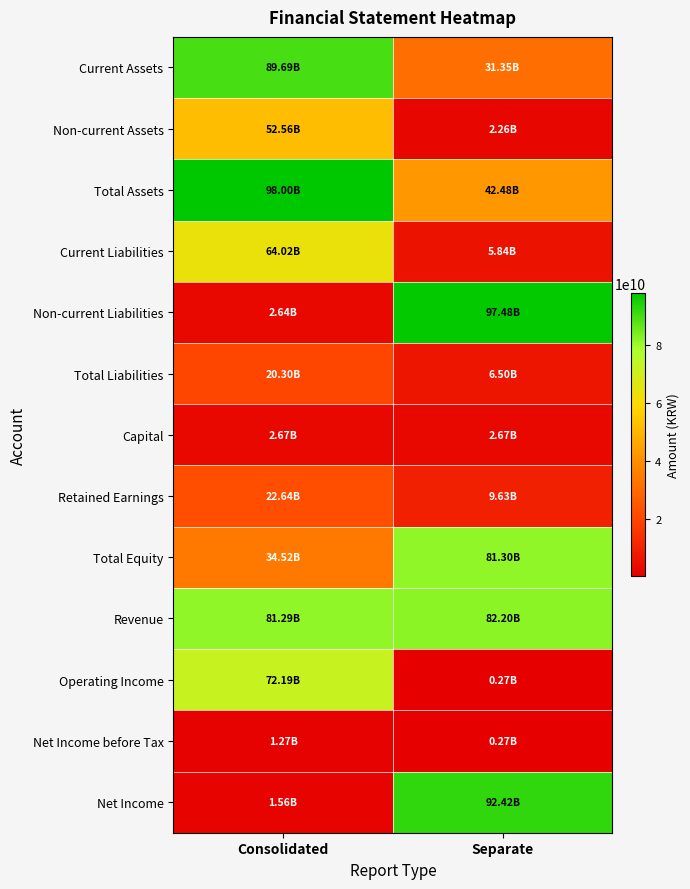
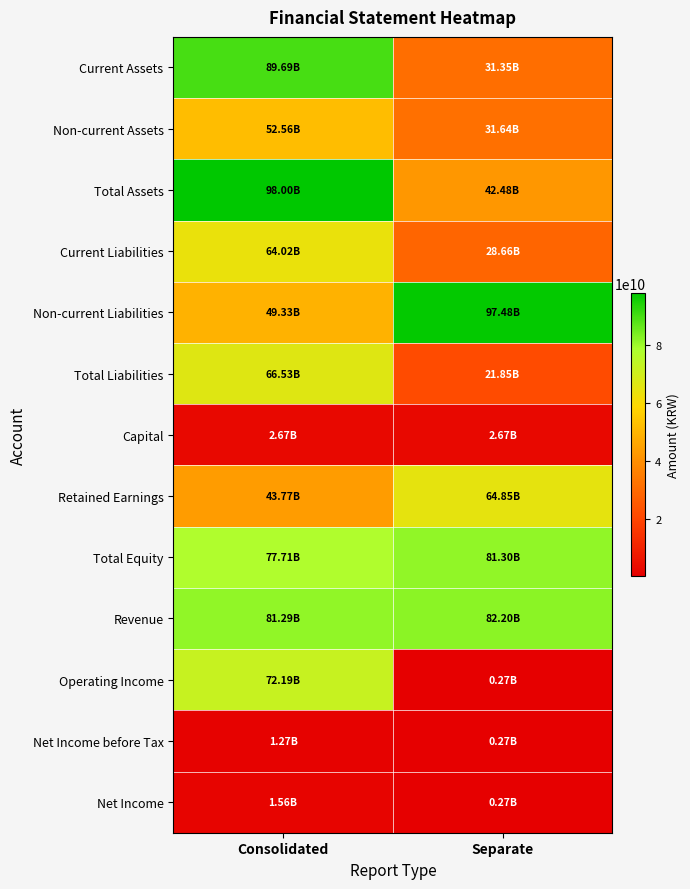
  {
    "Current Assets": {
      "Consolidated": "89.69B",
      "Separate": "31.35B"
    },
    "Non-current Assets": {
      "Consolidated": "52.56B",
-     "Separate": "2.26B"
+     "Separate": "31.64B"
    },
    "Total Assets": {
      "Consolidated": "98.00B",
      "Separate": "42.48B"
    },
    "Current Liabilities": {
      "Consolidated": "64.02B",
-     "Separate": "5.84B"
+     "Separate": "28.66B"
    },
    "Non-current Liabilities": {
-     "Consolidated": "2.64B",
+     "Consolidated": "49.33B",
      "Separate": "97.48B"
    },
    "Total Liabilities": {
-     "Consolidated": "20.30B",
-     "Separate": "6.50B"
+     "Consolidated": "66.53B",
+     "Separate": "21.85B"
    },
    "Capital": {
      "Consolidated": "2.67B",
      "Separate": "2.67B"
    },
    "Retained Earnings": {
-     "Consolidated": "22.64B",
-     "Separate": "9.63B"
+     "Consolidated": "43.77B",
+     "Separate": "64.85B"
    },
    "Total Equity": {
-     "Consolidated": "34.52B",
+     "Consolidated": "77.71B",
      "Separate": "81.30B"
    },
    "Revenue": {
      "Consolidated": "81.29B",
      "Separate": "82.20B"
    },
    "Operating Income": {
      "Consolidated": "72.19B",
      "Separate": "0.27B"
    },
    "Net Income before Tax": {
      "Consolidated": "1.27B",
      "Separate": "0.27B"
    },
    "Net Income": {
      "Consolidated": "1.56B",
-     "Separate": "92.42B"
+     "Separate": "0.27B"
    }
  }
